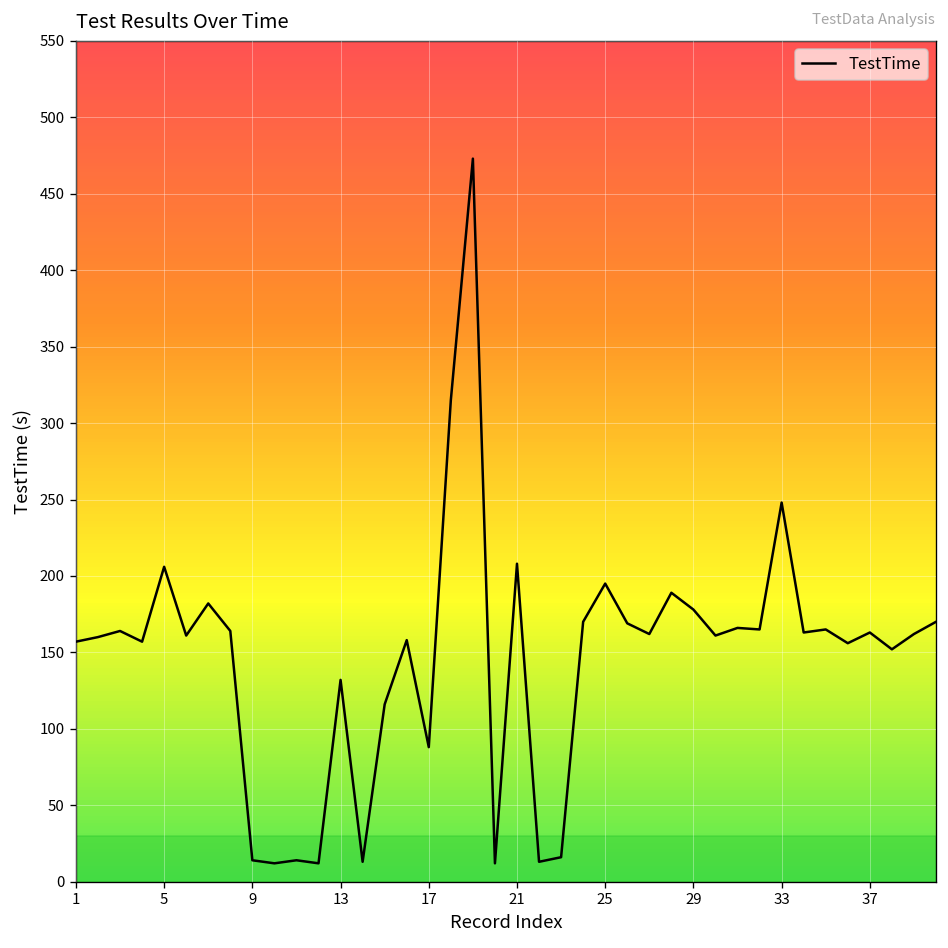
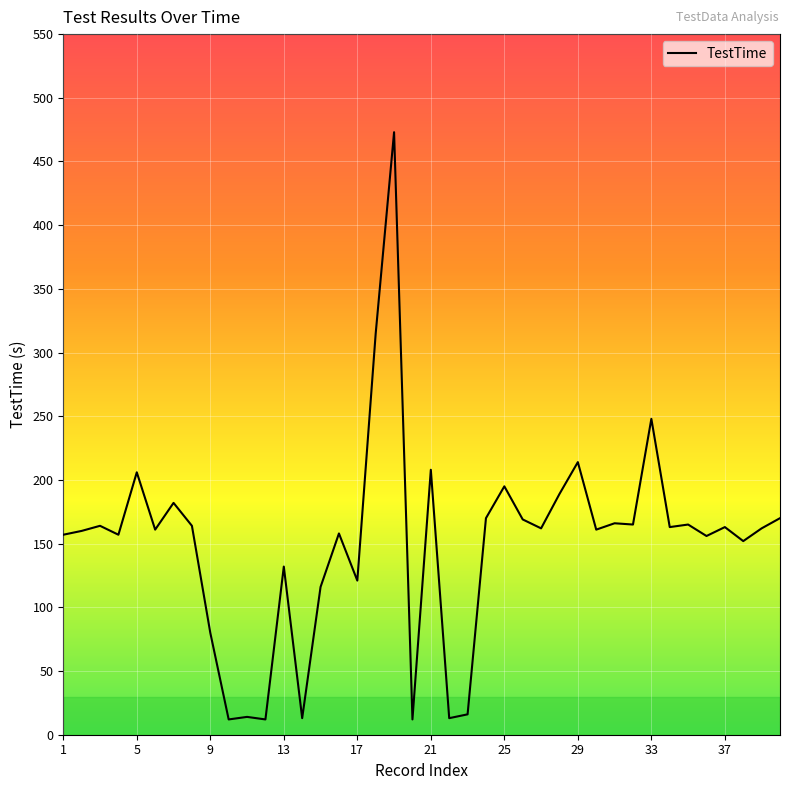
  {
    "1": 157,
    "5": 206,
-   "9": 14,
+   "9": 80,
    "13": 132,
-   "17": 88,
+   "17": 121,
    "21": 208,
    "25": 195,
-   "29": 178,
+   "29": 214,
    "33": 248,
    "37": 163
  }
